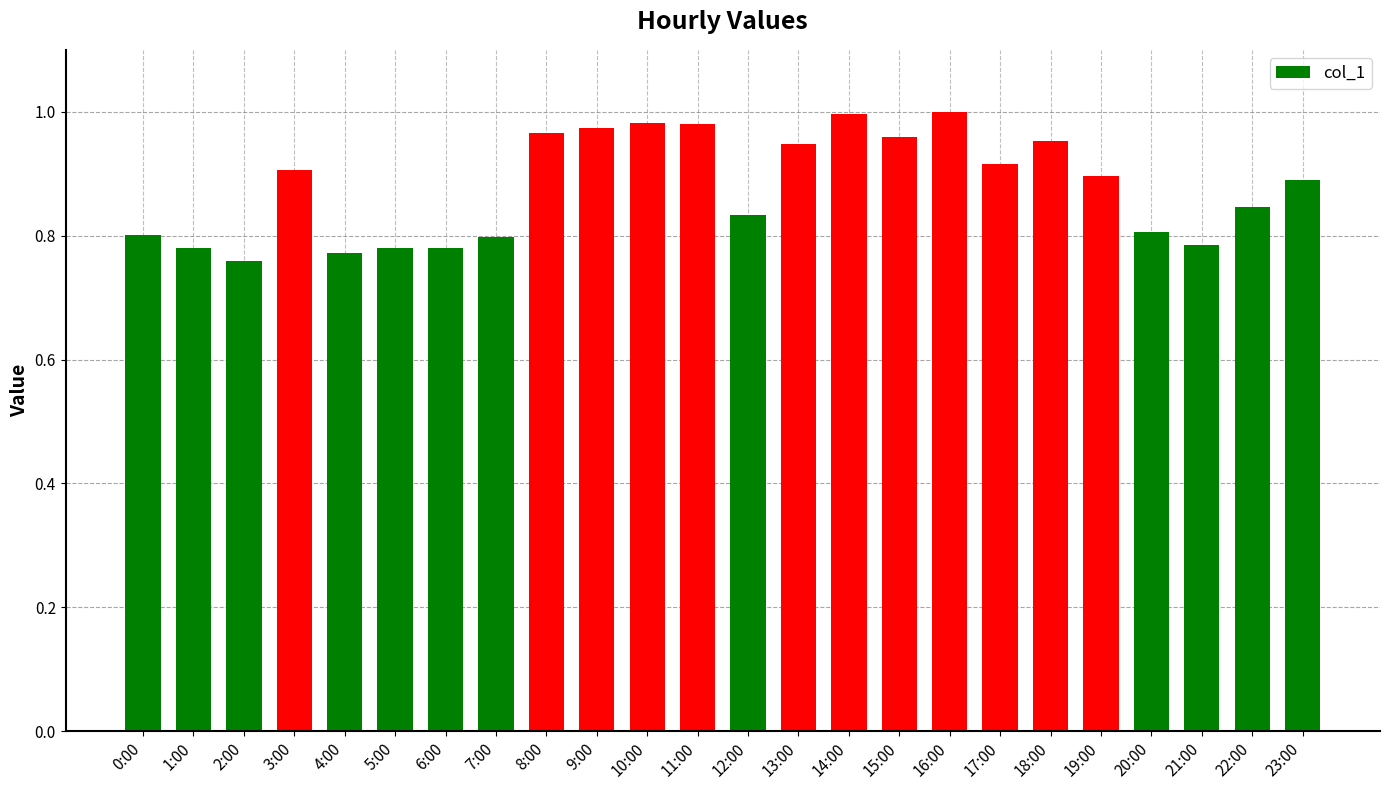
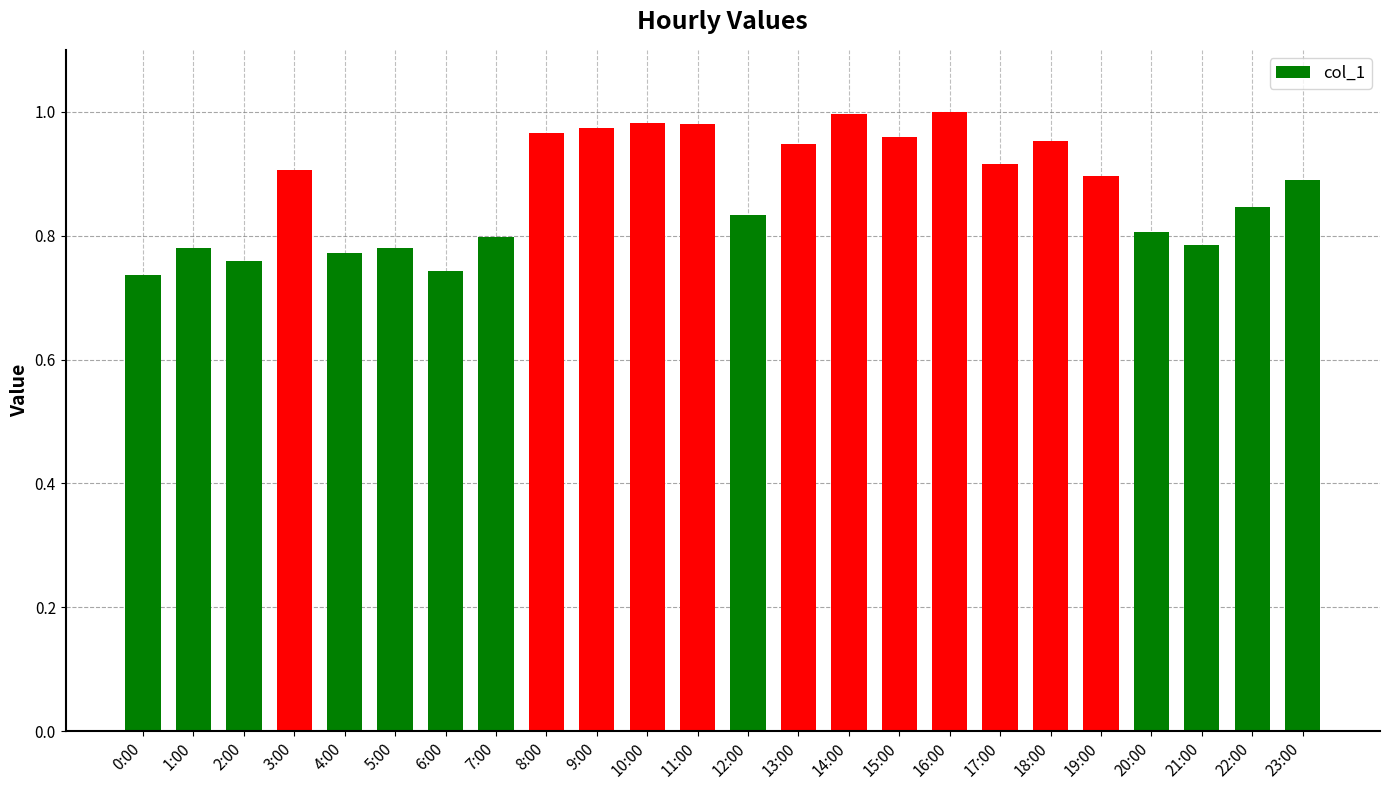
  {
-   "0:00": 0.80,
+   "0:00": 0.74,
    "1:00": 0.78,
    "2:00": 0.76,
    "3:00": 0.91,
    "4:00": 0.77,
    "5:00": 0.78,
-   "6:00": 0.78,
+   "6:00": 0.74,
    "7:00": 0.80,
    "8:00": 0.97,
    "9:00": 0.97,
    "10:00": 0.98,
    "11:00": 0.98,
    "12:00": 0.83,
    "13:00": 0.95,
    "14:00": 1.00,
    "15:00": 0.96,
    "16:00": 1.00,
    "17:00": 0.91,
    "18:00": 0.95,
    "19:00": 0.90,
    "20:00": 0.81,
    "21:00": 0.78,
    "22:00": 0.85,
    "23:00": 0.89
  }
